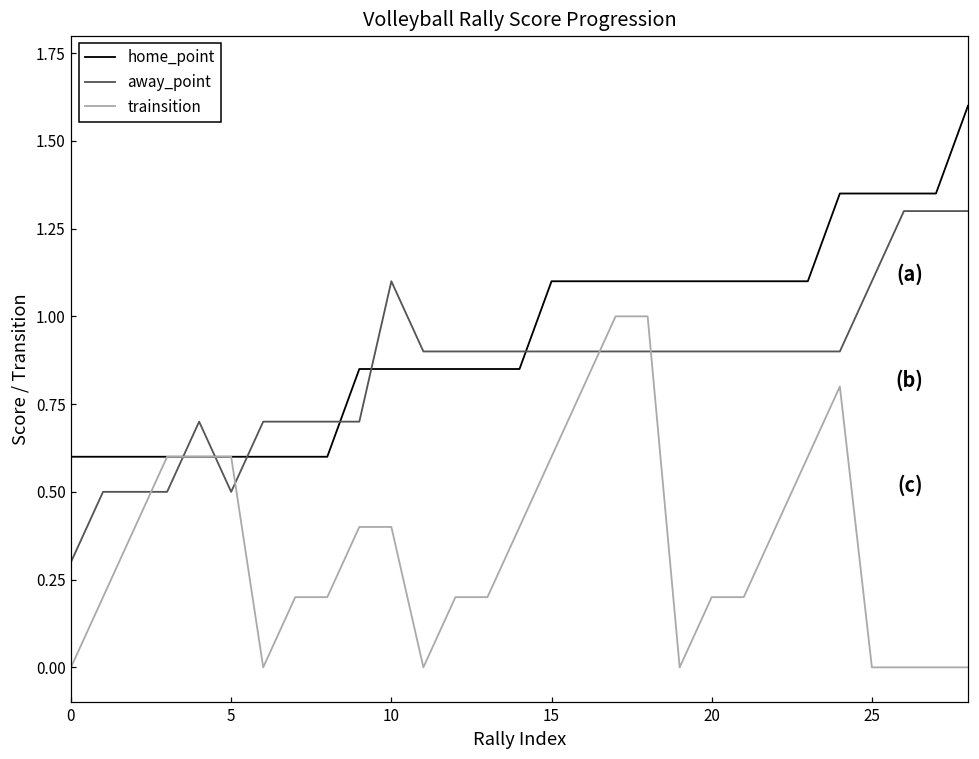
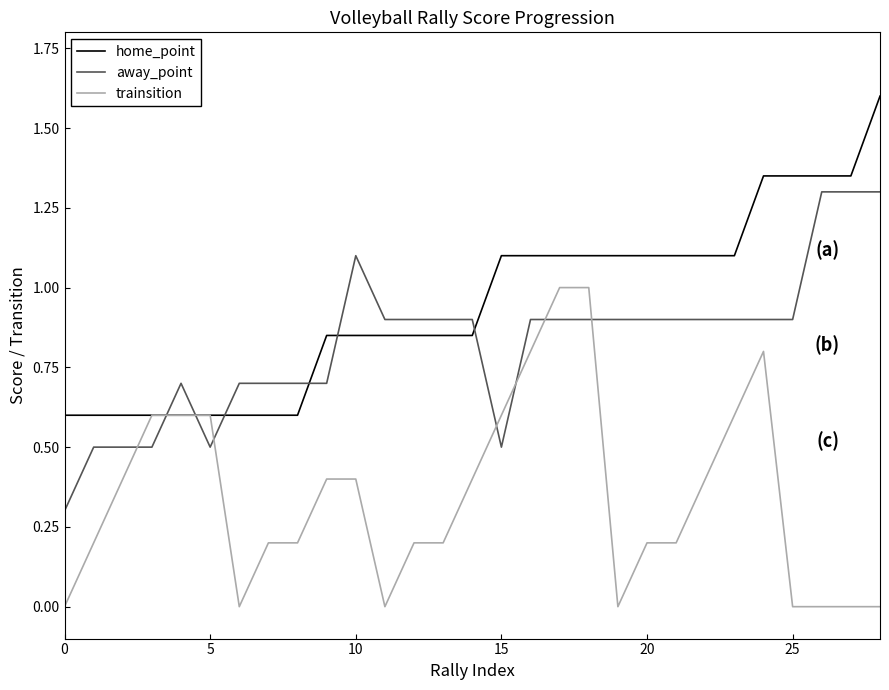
  {
    "home_point": {
      "0": 0.60,
      "10": 0.85,
      "15": 1.10,
      "20": 1.10,
      "25": 1.35
    },
    "away_point": {
      "0": 0.30,
      "5": 0.50,
      "10": 1.10,
-     "15": 0.90,
+     "15": 0.50,
      "20": 0.90,
-     "25": 1.10
+     "25": 0.90
    },
    "trainsition": {
      "0": 0.00,
      "10": 0.40,
      "15": 0.60,
      "20": 0.20,
      "25": 0.00
    }
  }
